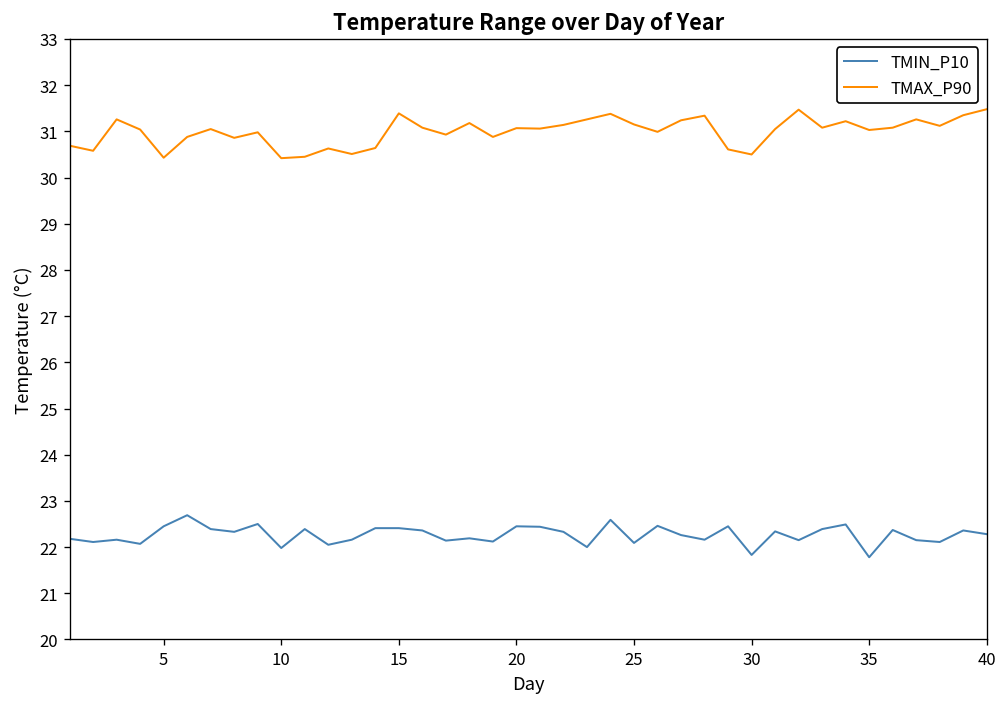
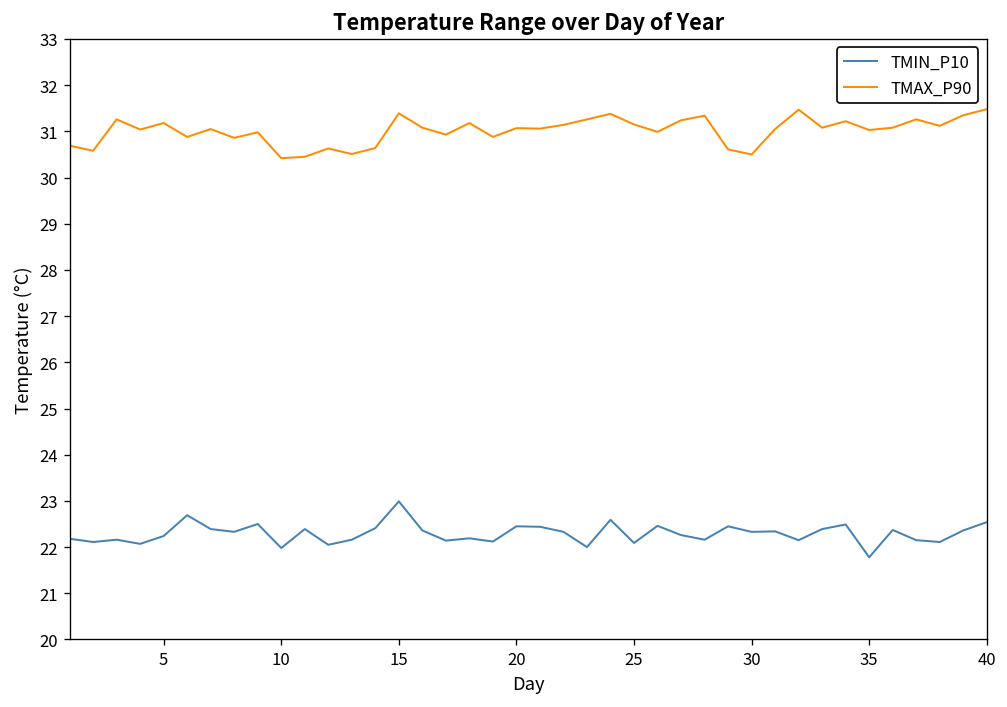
  {
    "TMIN_P10": {
-     "5": 22.5,
+     "5": 22.2,
      "10": 22.0,
-     "15": 22.4,
+     "15": 23.0,
      "20": 22.5,
      "25": 22.1,
-     "30": 21.8,
+     "30": 22.3,
      "35": 21.8,
-     "40": 22.3
+     "40": 22.5
    },
    "TMAX_P90": {
-     "5": 30.4,
+     "5": 31.2,
      "10": 30.4,
      "15": 31.4,
      "20": 31.1,
      "25": 31.2,
      "30": 30.5,
      "35": 31.0,
      "40": 31.5
    }
  }
